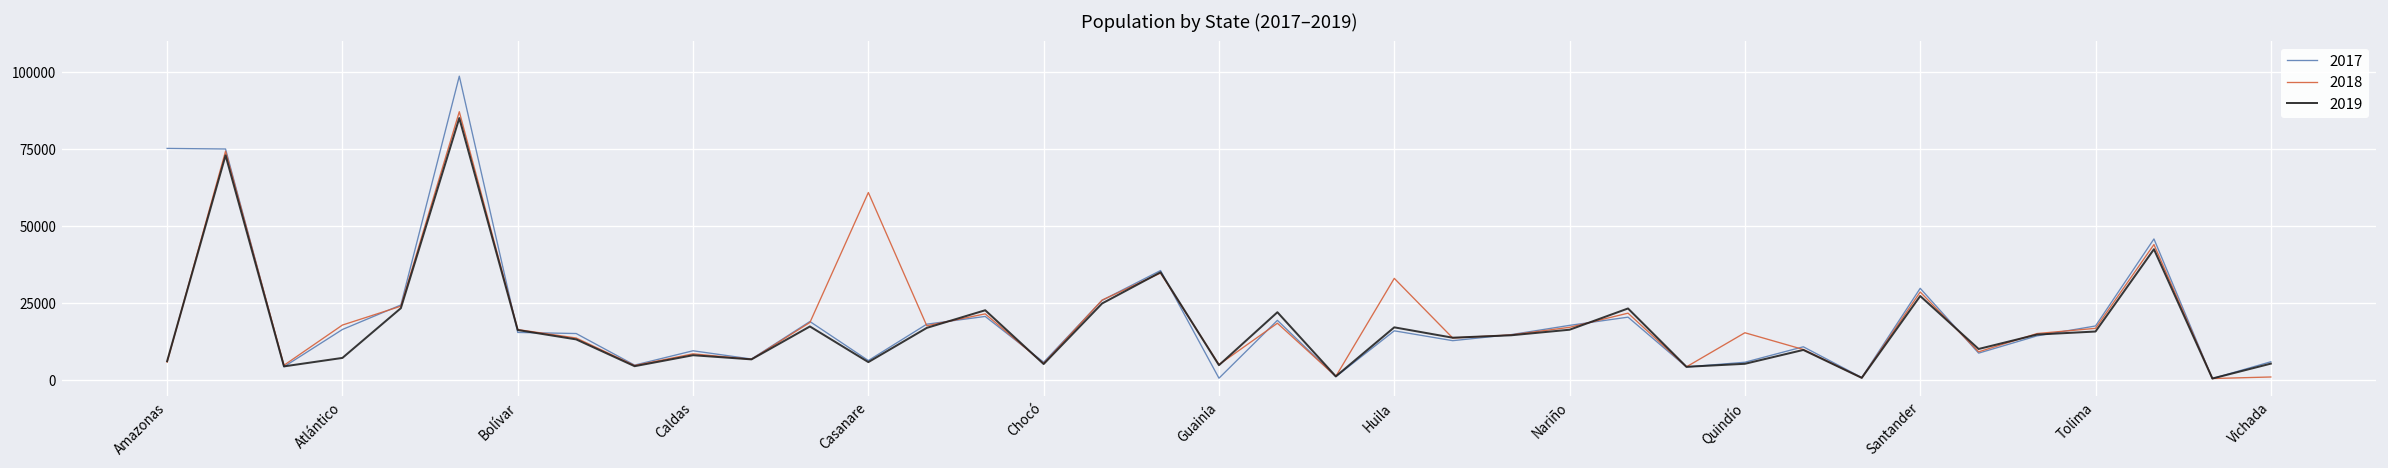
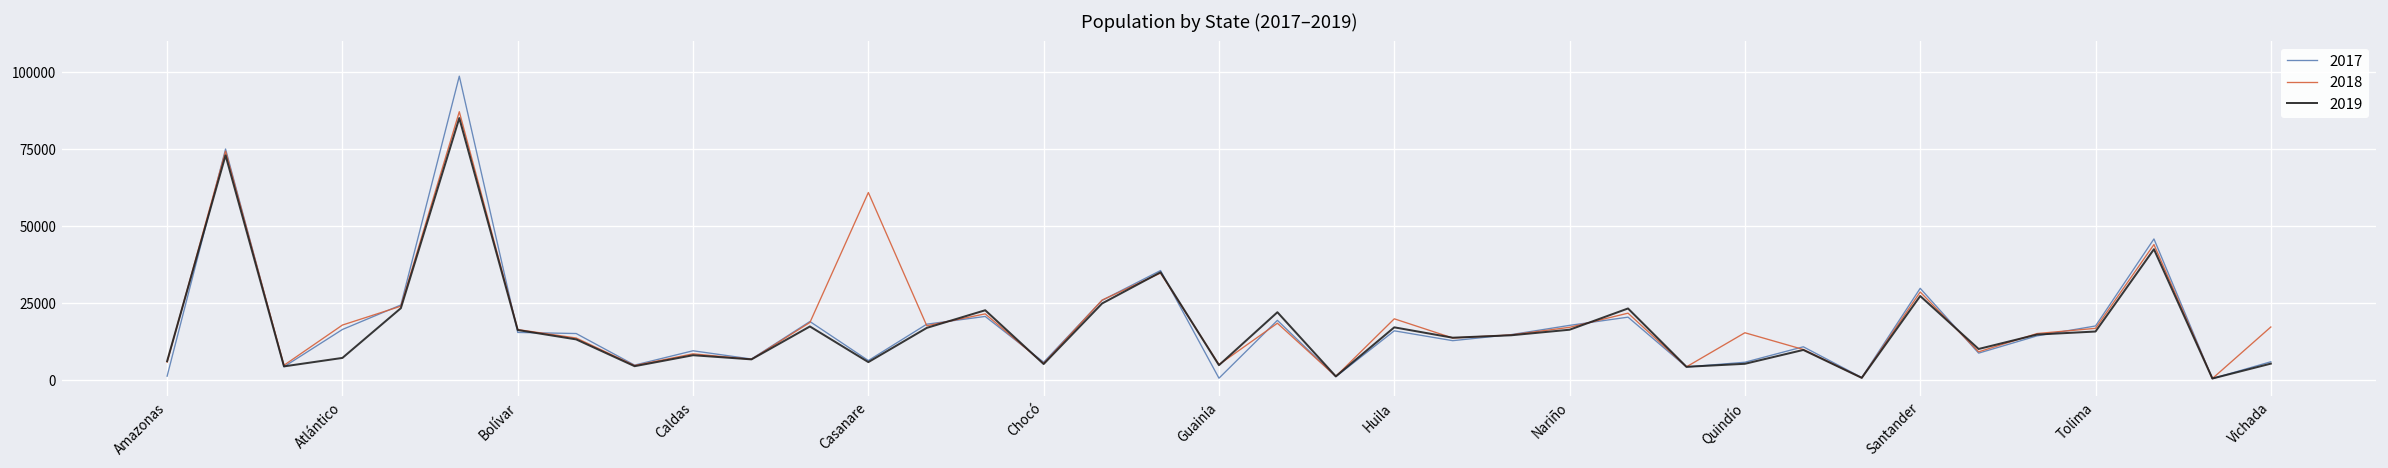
  {
    "2017": {
-     "Amazonas": 75000,
+     "Amazonas": 1000,
      "Atlántico": 16000,
      "Caldas": 10000,
      "Guainía": 1000,
      "Huila": 16000,
      "Santander": 30000
    },
    "2018": {
      "Atlántico": 18000,
      "Casanare": 61000,
-     "Huila": 33000,
+     "Huila": 20000,
      "Quindío": 15000,
      "Santander": 29000,
-     "Vichada": 1000
+     "Vichada": 17000
    },
    "2019": {
      "Atlántico": 7000,
      "Huila": 17000,
      "Santander": 27000,
      "Tolima": 16000
    }
  }
